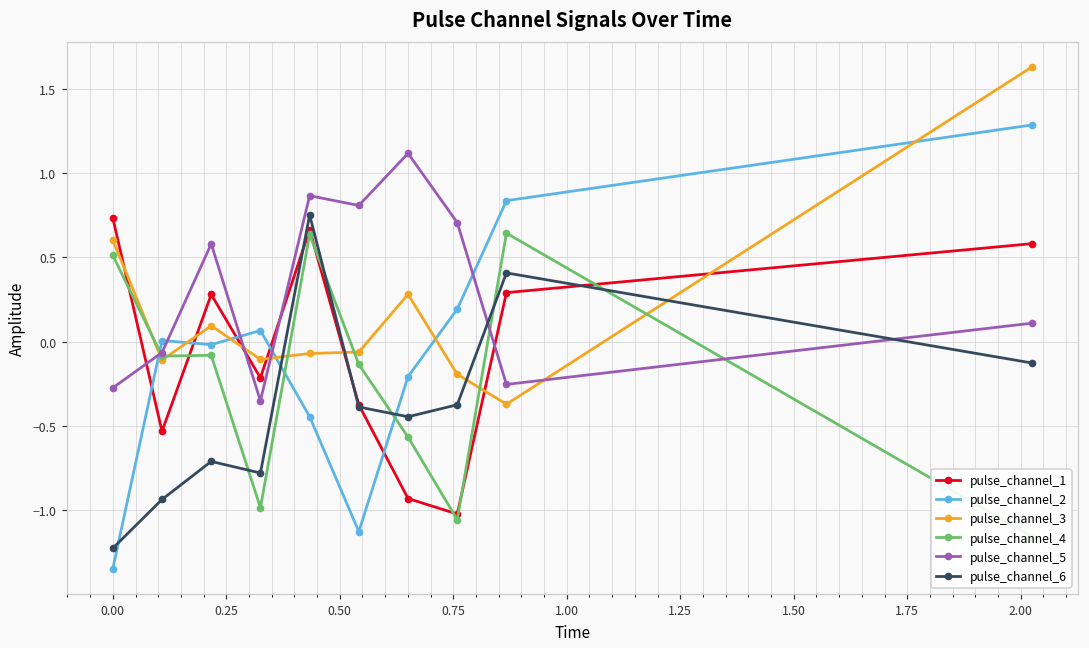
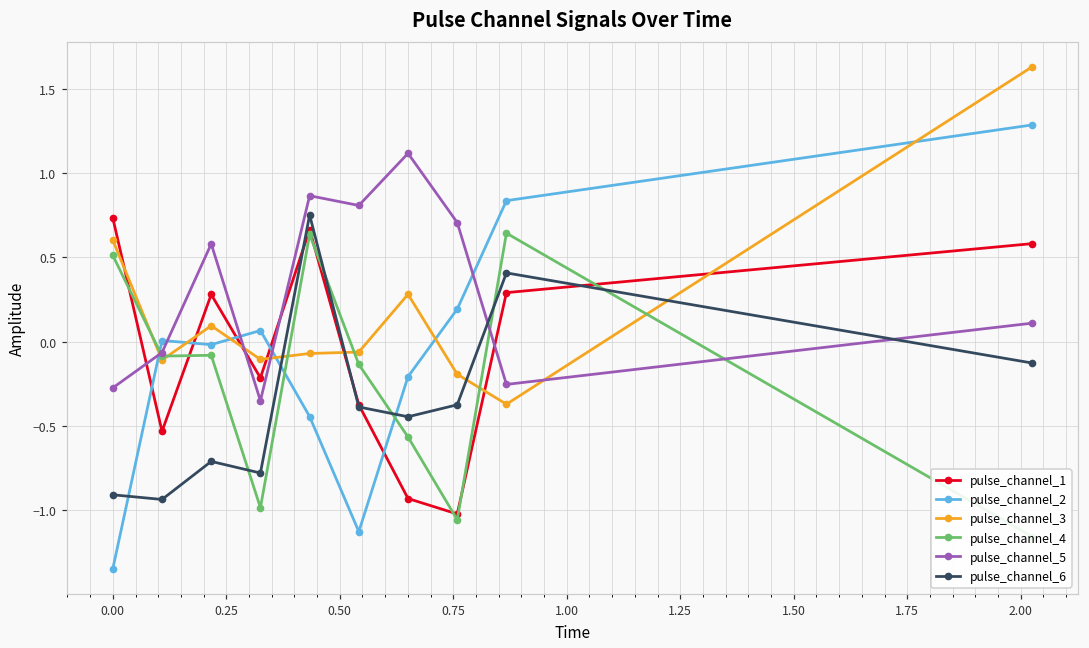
  {
    "pulse_channel_1": {
      "0.00": 0.73
    },
    "pulse_channel_2": {
      "0.00": -1.35
    },
    "pulse_channel_3": {
      "0.00": 0.60
    },
    "pulse_channel_4": {
      "0.00": 0.51
    },
    "pulse_channel_5": {
      "0.00": -0.27
    },
    "pulse_channel_6": {
-     "0.00": -1.22
+     "0.00": -0.91
    }
  }
